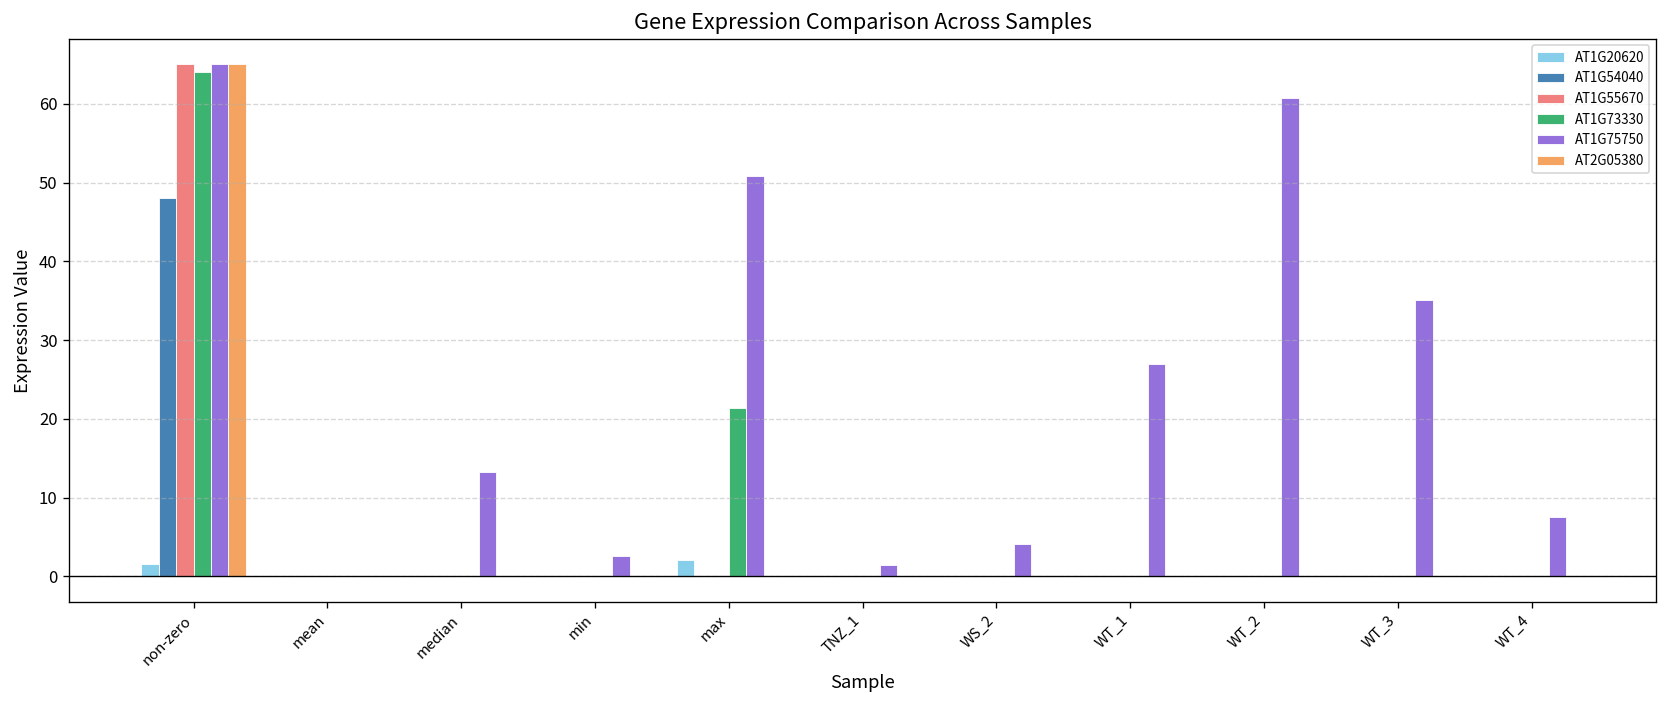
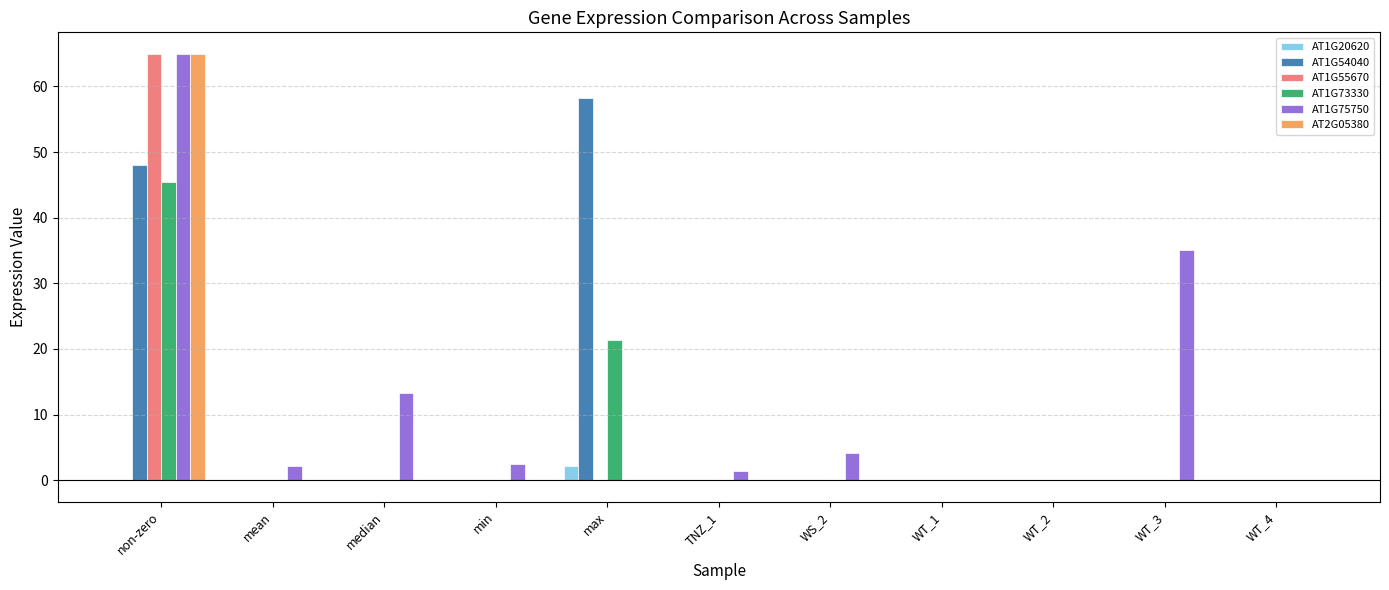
  {
    "AT1G20620": {
-     "non-zero": 2,
+     "non-zero": 0,
      "max": 2
    },
    "AT1G54040": {
      "non-zero": 48,
-     "max": 0
+     "max": 58
    },
    "AT1G73330": {
-     "non-zero": 64,
+     "non-zero": 46,
      "max": 21
    },
    "AT1G75750": {
      "non-zero": 65,
-     "mean": 0,
+     "mean": 2,
      "median": 13,
      "min": 3,
-     "max": 51,
+     "max": 0,
      "TNZ_1": 1,
      "WS_2": 4,
-     "WT_1": 27,
-     "WT_2": 61,
+     "WT_1": 0,
+     "WT_2": 0,
      "WT_3": 35,
-     "WT_4": 7
+     "WT_4": 0
    }
  }
